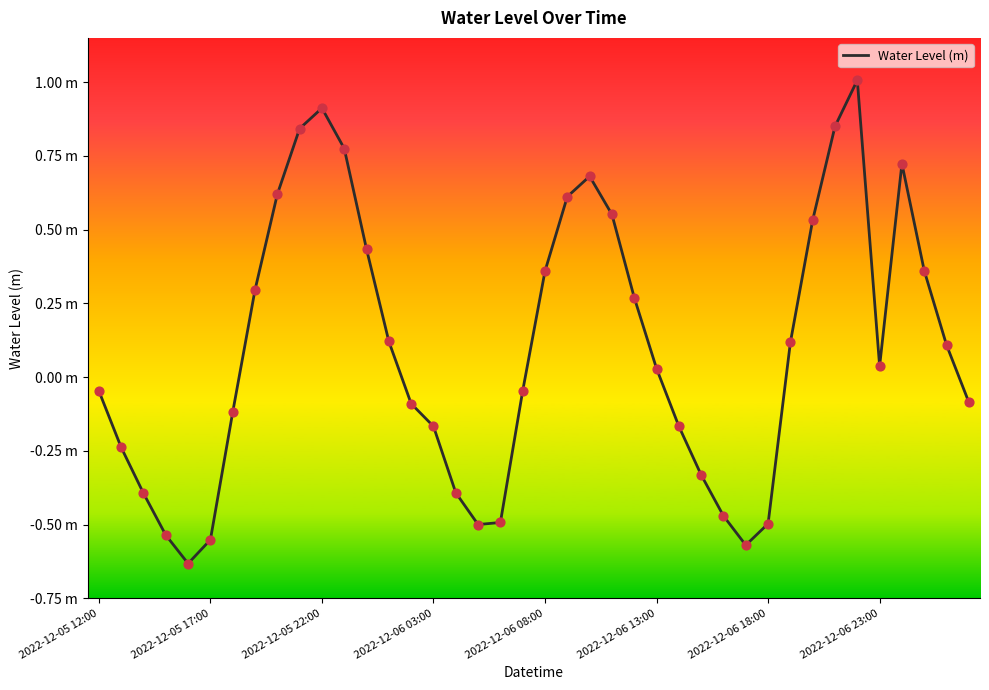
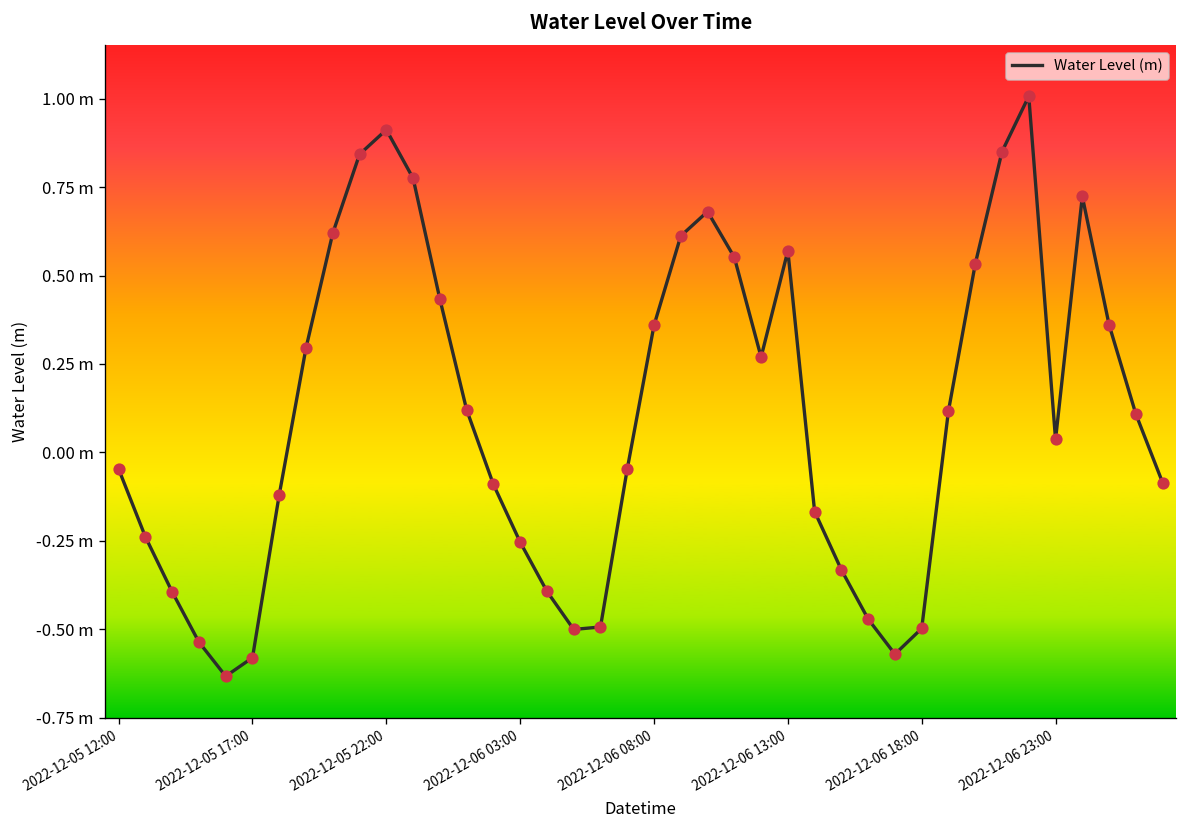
  {
    "2022-12-05 12:00": "-0.05 m",
-   "2022-12-05 17:00": "-0.55 m",
+   "2022-12-05 17:00": "-0.58 m",
    "2022-12-05 22:00": "0.91 m",
-   "2022-12-06 03:00": "-0.17 m",
+   "2022-12-06 03:00": "-0.25 m",
    "2022-12-06 08:00": "0.36 m",
-   "2022-12-06 13:00": "0.03 m",
+   "2022-12-06 13:00": "0.57 m",
    "2022-12-06 18:00": "-0.50 m",
    "2022-12-06 23:00": "0.04 m"
  }
